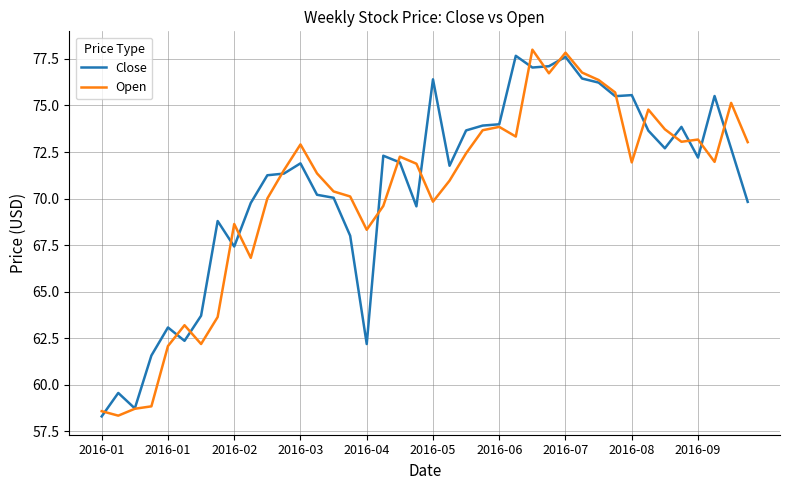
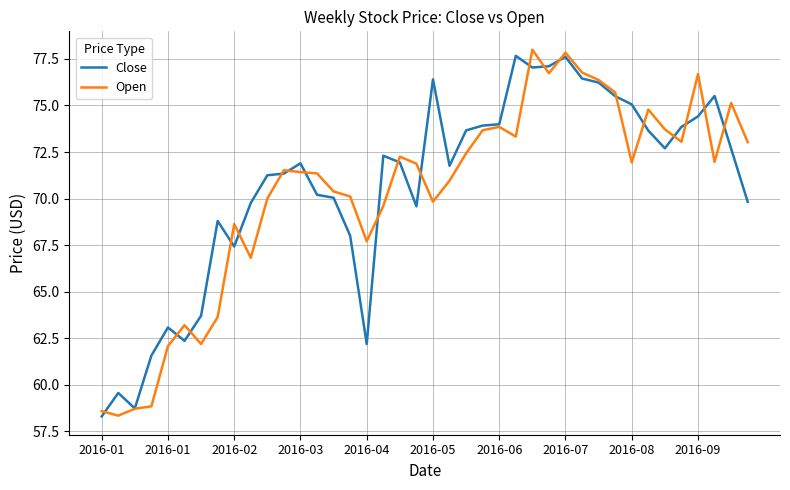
  {
    "Close": {
      "2016-02": 67.4,
      "2016-03": 71.9,
      "2016-04": 62.2,
      "2016-05": 76.4,
      "2016-06": 74.0,
      "2016-07": 77.6,
-     "2016-08": 75.6,
-     "2016-09": 72.2
+     "2016-08": 75.1,
+     "2016-09": 74.4
    },
    "Open": {
      "2016-02": 68.6,
-     "2016-03": 72.9,
-     "2016-04": 68.3,
+     "2016-03": 71.4,
+     "2016-04": 67.7,
      "2016-05": 69.8,
      "2016-06": 73.8,
      "2016-07": 77.8,
      "2016-08": 71.9,
-     "2016-09": 73.2
+     "2016-09": 76.7
    }
  }
